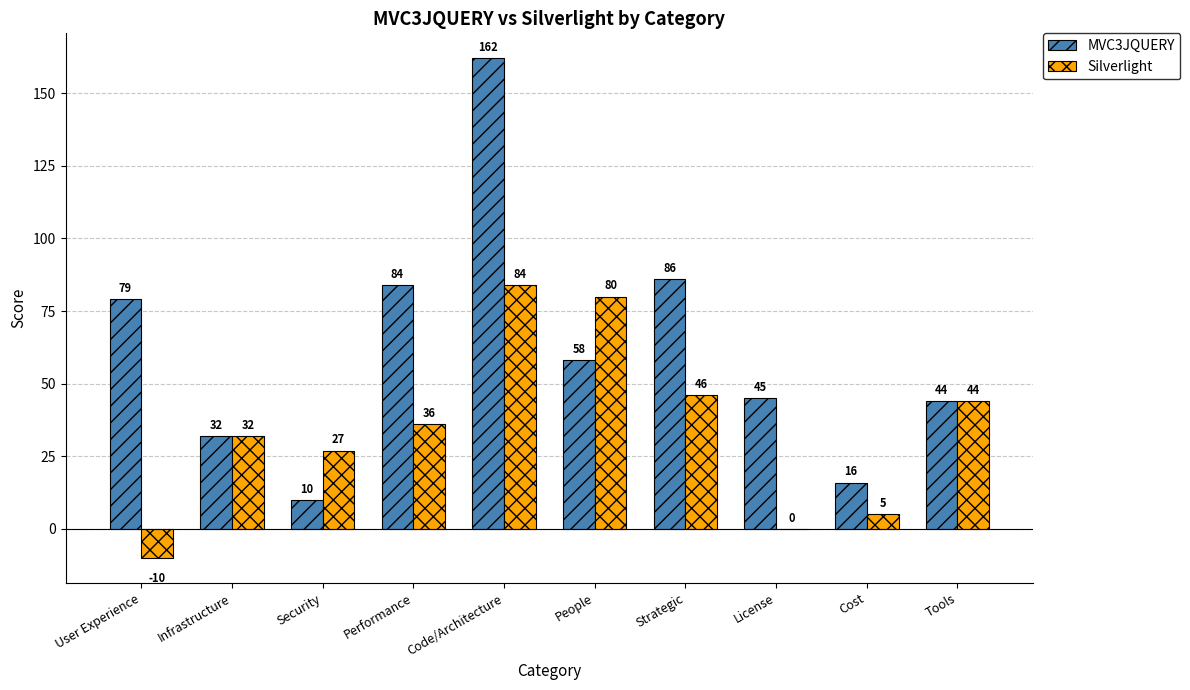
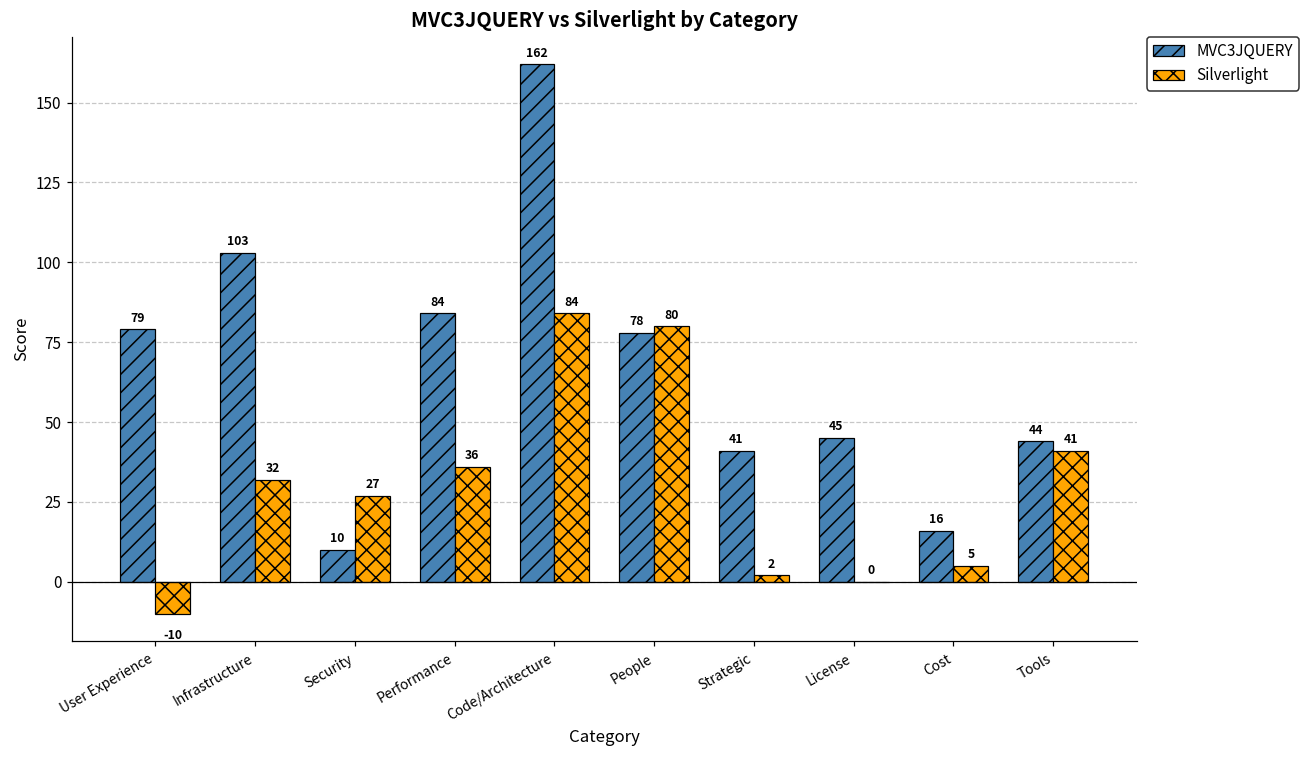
  {
    "MVC3JQUERY": {
      "User Experience": 79,
-     "Infrastructure": 32,
+     "Infrastructure": 103,
      "Security": 10,
      "Performance": 84,
      "Code/Architecture": 162,
-     "People": 58,
-     "Strategic": 86,
+     "People": 78,
+     "Strategic": 41,
      "License": 45,
      "Cost": 16,
      "Tools": 44
    },
    "Silverlight": {
      "User Experience": -10,
      "Infrastructure": 32,
      "Security": 27,
      "Performance": 36,
      "Code/Architecture": 84,
      "People": 80,
-     "Strategic": 46,
+     "Strategic": 2,
      "License": 0,
      "Cost": 5,
-     "Tools": 44
+     "Tools": 41
    }
  }
